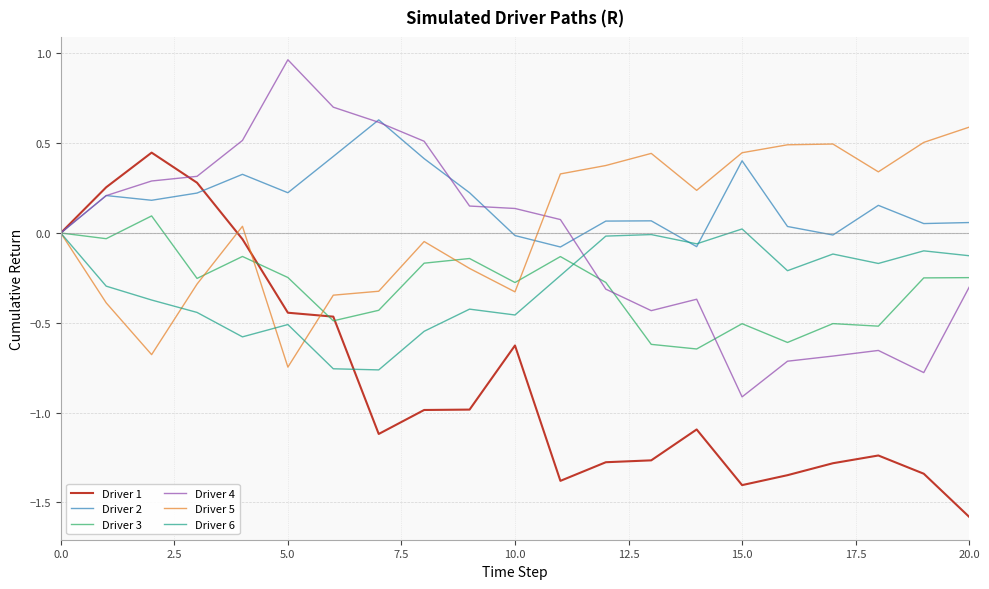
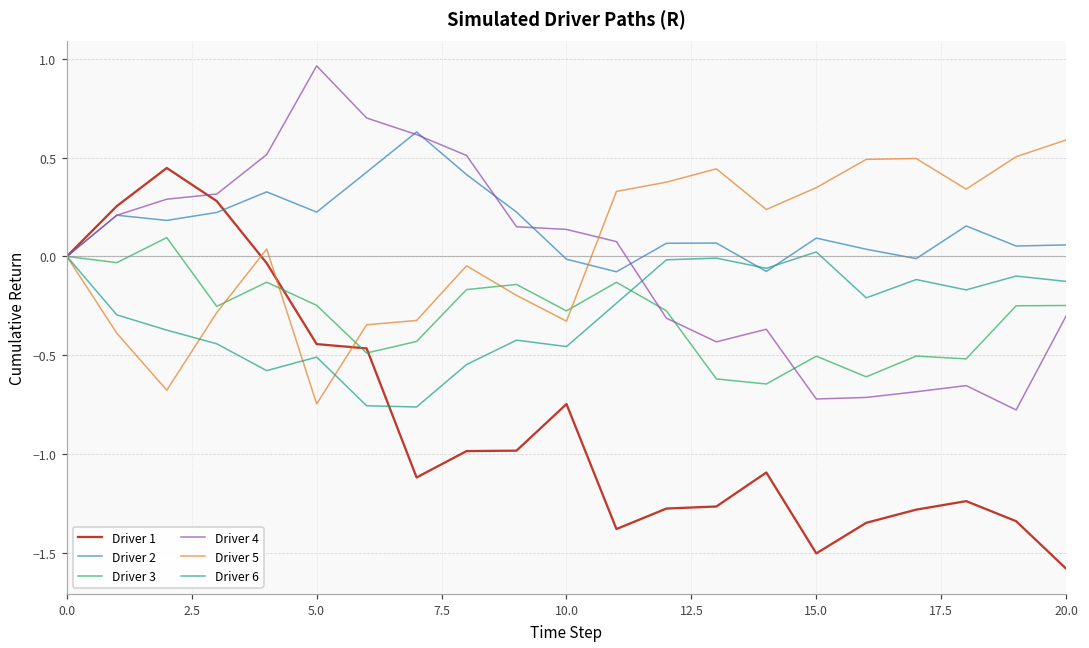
  {
    "Driver 1": {
      "5.0": -0.44,
-     "10.0": -0.63,
-     "15.0": -1.40,
+     "10.0": -0.75,
+     "15.0": -1.50,
      "20.0": -1.58
    },
    "Driver 2": {
      "5.0": 0.22,
      "10.0": -0.01,
-     "15.0": 0.40,
+     "15.0": 0.09,
      "20.0": 0.06
    },
    "Driver 4": {
      "5.0": 0.96,
      "10.0": 0.14,
-     "15.0": -0.91,
+     "15.0": -0.72,
      "20.0": -0.30
    },
    "Driver 5": {
      "5.0": -0.75,
      "10.0": -0.33,
-     "15.0": 0.45,
+     "15.0": 0.35,
      "20.0": 0.59
    }
  }
